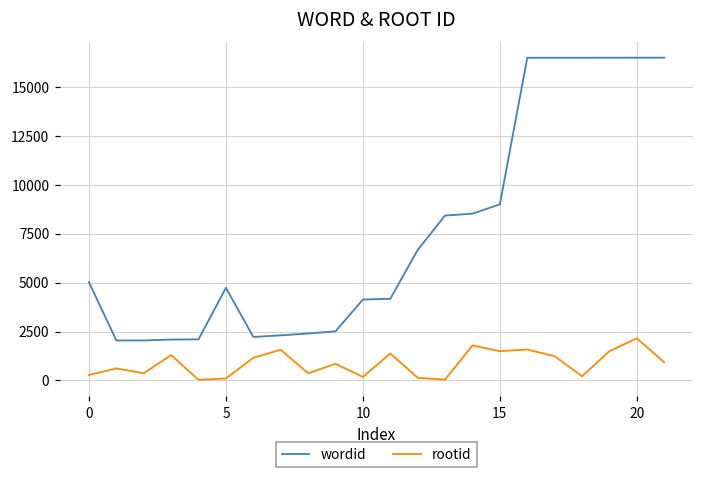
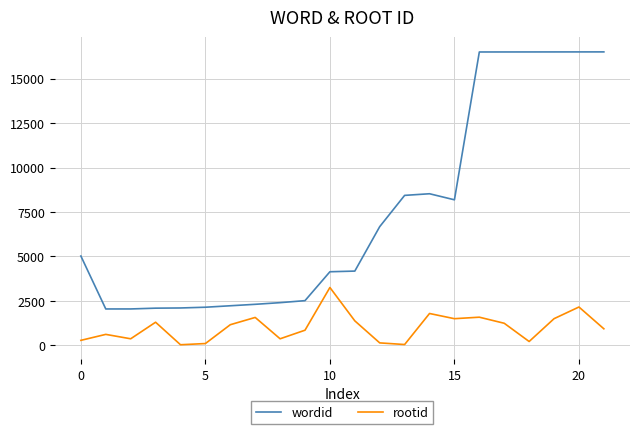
  {
    "wordid": {
      "0": 5000,
-     "5": 4700,
+     "5": 2100,
      "10": 4100,
-     "15": 9000,
+     "15": 8200,
      "20": 16500
    },
    "rootid": {
      "0": 300,
      "5": 100,
-     "10": 200,
+     "10": 3300,
      "15": 1500,
      "20": 2200
    }
  }
